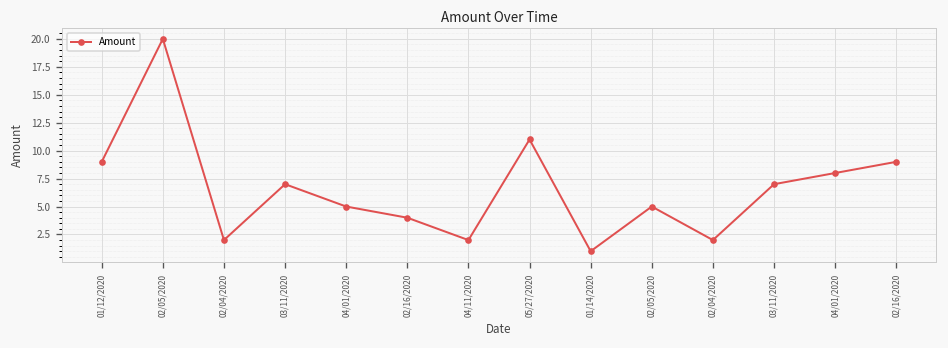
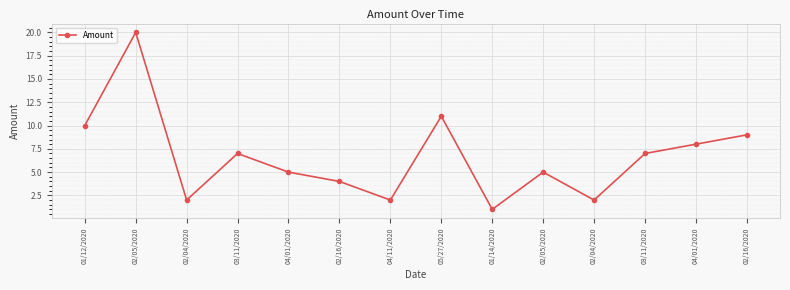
  {
-   "01/12/2020": 9,
+   "01/12/2020": 10,
    "04/11/2020": 2,
    "05/27/2020": 11,
    "01/14/2020": 1
  }
